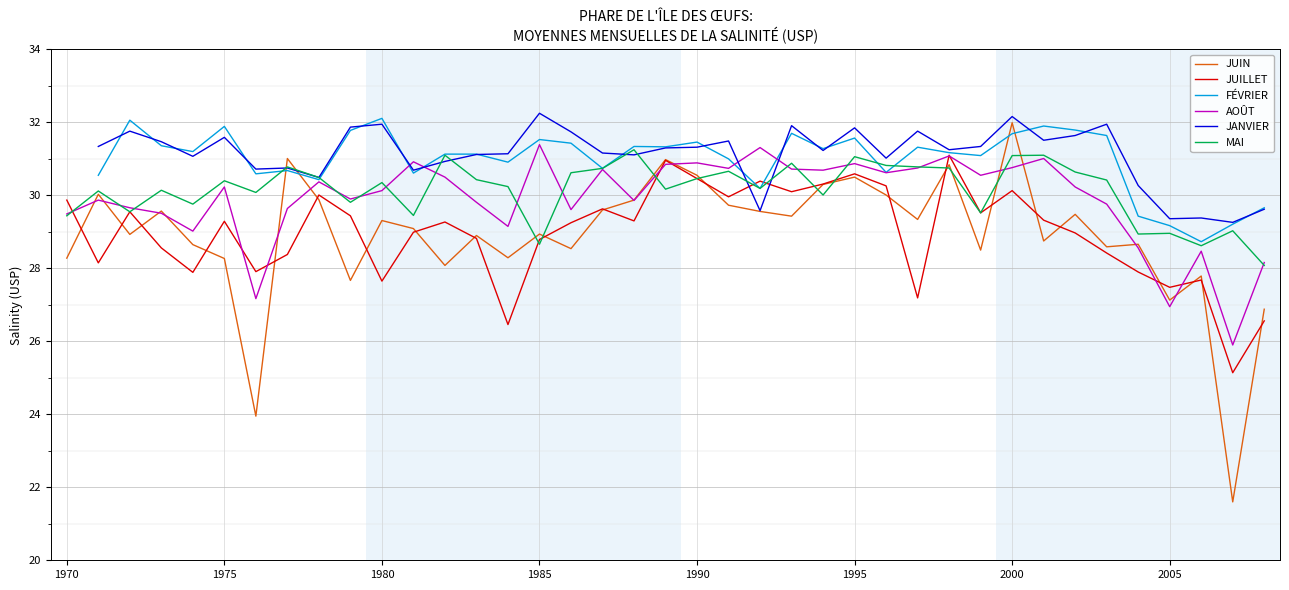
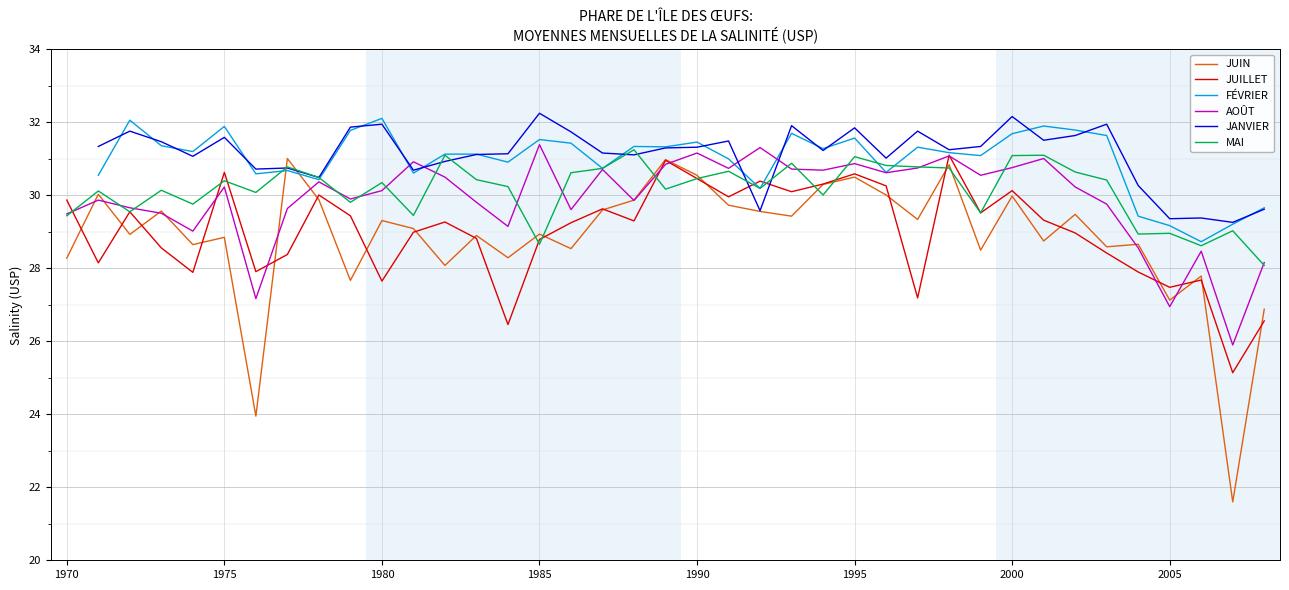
  {
    "JUIN": {
      "1970": 28.3,
-     "1975": 28.3,
+     "1975": 28.9,
      "1980": 29.3,
      "1985": 28.9,
      "1990": 30.6,
      "1995": 30.5,
-     "2000": 32.0,
+     "2000": 30.0,
      "2005": 27.1
    },
    "JUILLET": {
      "1970": 29.9,
-     "1975": 29.3,
+     "1975": 30.6,
      "1980": 27.7,
      "1985": 28.8,
      "1995": 30.6,
      "2000": 30.1,
      "2005": 27.5
    },
    "FÉVRIER": {
      "1975": 31.9,
      "1980": 32.1,
      "1985": 31.5,
      "1990": 31.5,
      "1995": 31.6,
      "2000": 31.7,
      "2005": 29.2
    },
    "AOÛT": {
      "1975": 30.2,
      "1980": 30.1,
      "1985": 31.4,
-     "1990": 30.9,
+     "1990": 31.2,
      "1995": 30.9,
      "2000": 30.8,
      "2005": 27.0
    },
    "JANVIER": {
      "1975": 31.6,
      "1980": 32.0,
      "1985": 32.3,
      "1990": 31.3,
      "1995": 31.9,
      "2000": 32.2,
      "2005": 29.4
    },
    "MAI": {
      "1975": 30.4,
      "1980": 30.4,
      "1985": 28.7,
      "1995": 31.1,
      "2000": 31.1,
      "2005": 29.0
    }
  }
